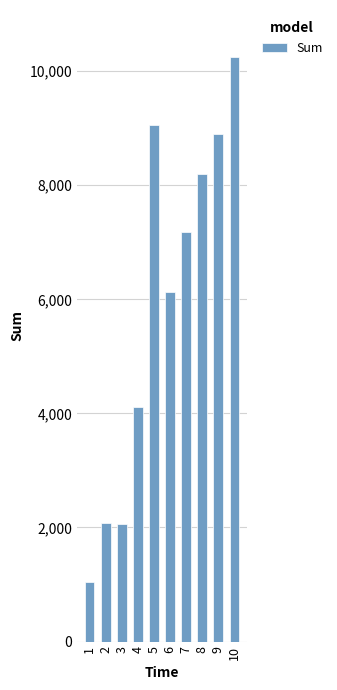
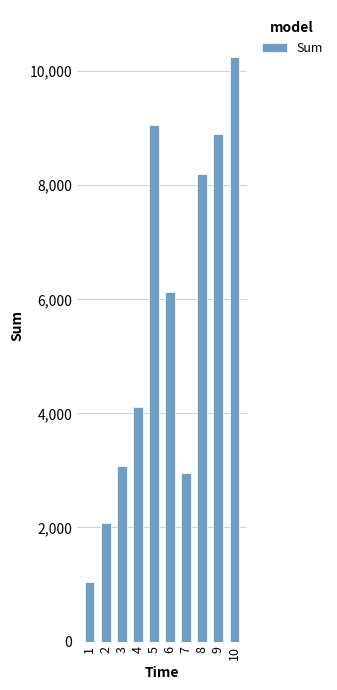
  {
    "1": "1,000",
    "2": "2,100",
-   "3": "2,100",
+   "3": "3,100",
    "4": "4,100",
    "5": "9,100",
    "6": "6,100",
-   "7": "7,200",
+   "7": "3,000",
    "8": "8,200",
    "9": "8,900",
    "10": "10,300"
  }
